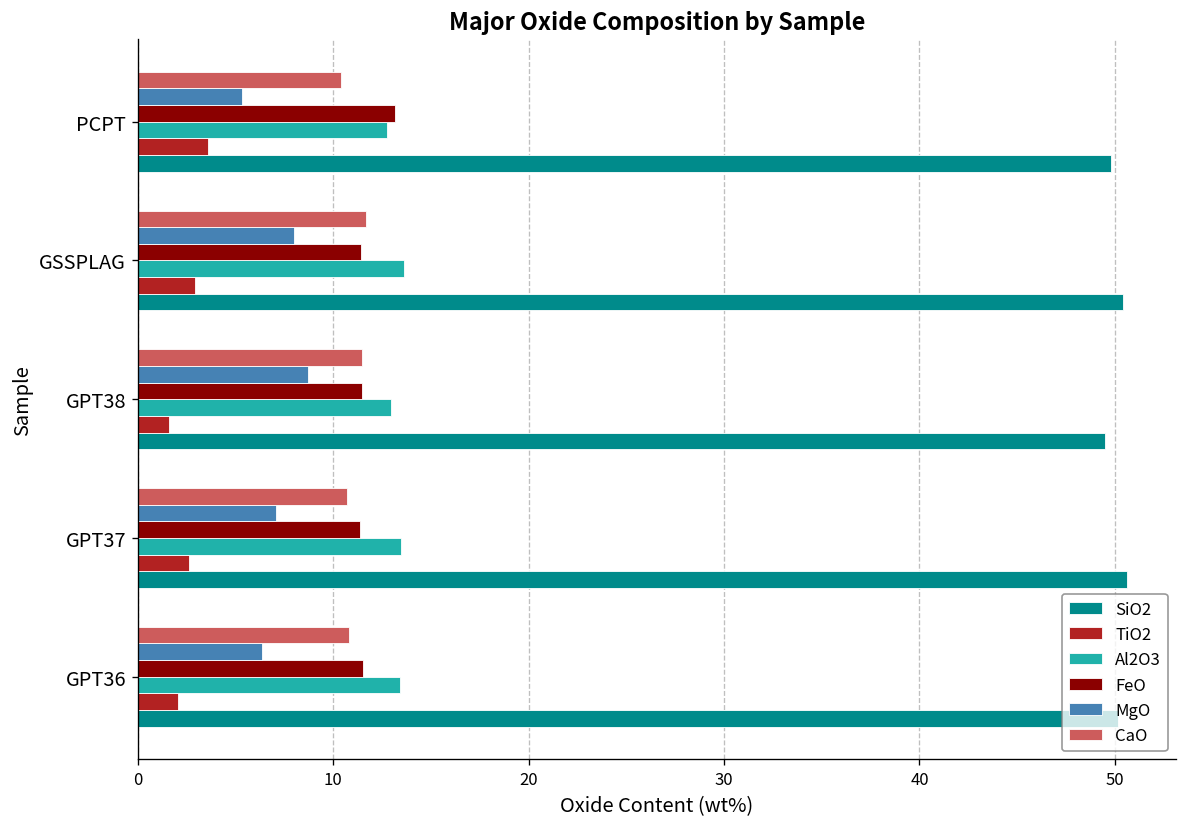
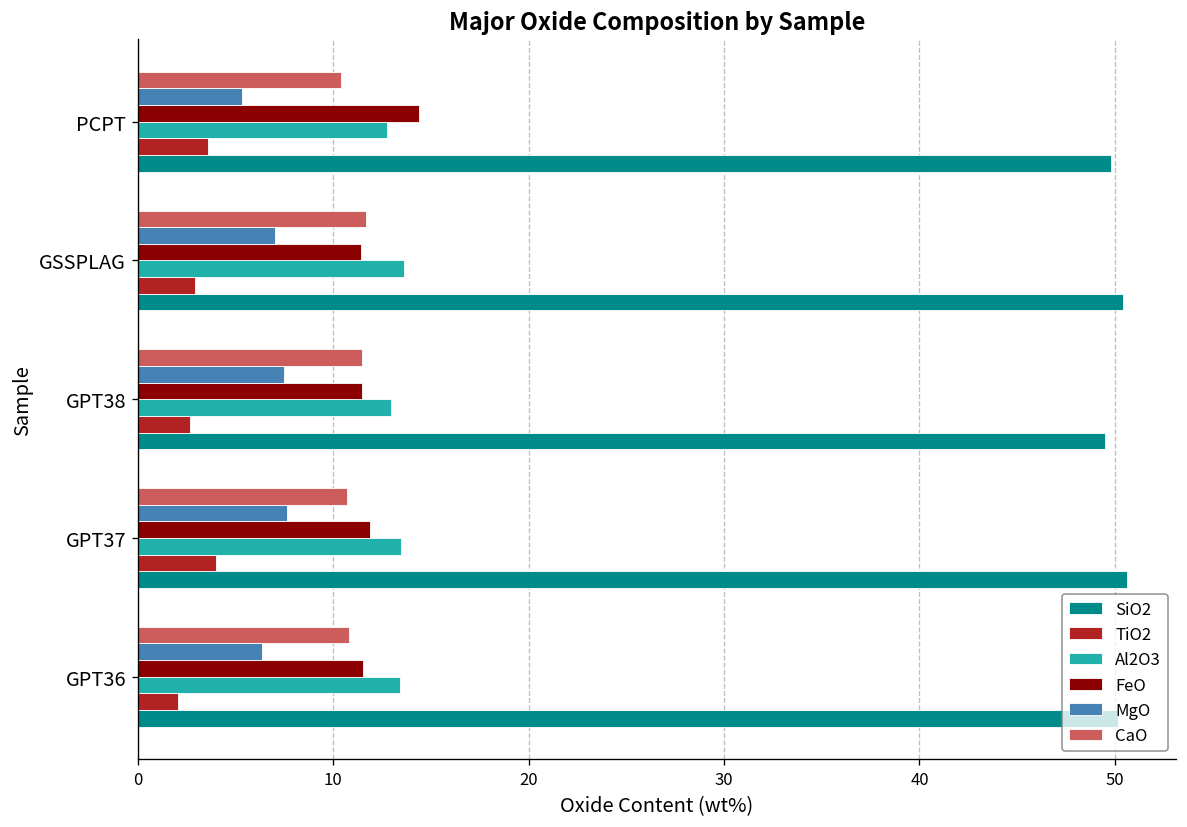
  {
    "TiO2": {
      "PCPT": 3.6,
      "GSSPLAG": 2.9,
-     "GPT38": 1.6,
-     "GPT37": 2.6,
+     "GPT38": 2.7,
+     "GPT37": 4.0,
      "GPT36": 2.1
    },
    "FeO": {
-     "PCPT": 13.2,
+     "PCPT": 14.4,
      "GSSPLAG": 11.4,
      "GPT38": 11.5,
-     "GPT37": 11.4,
+     "GPT37": 11.9,
      "GPT36": 11.5
    },
    "MgO": {
      "PCPT": 5.3,
-     "GSSPLAG": 8.0,
-     "GPT38": 8.7,
-     "GPT37": 7.1,
+     "GSSPLAG": 7.0,
+     "GPT38": 7.5,
+     "GPT37": 7.6,
      "GPT36": 6.4
    },
    "CaO": {
      "PCPT": 10.4,
      "GSSPLAG": 11.7,
      "GPT38": 11.5,
      "GPT37": 10.7,
      "GPT36": 10.8
    }
  }
